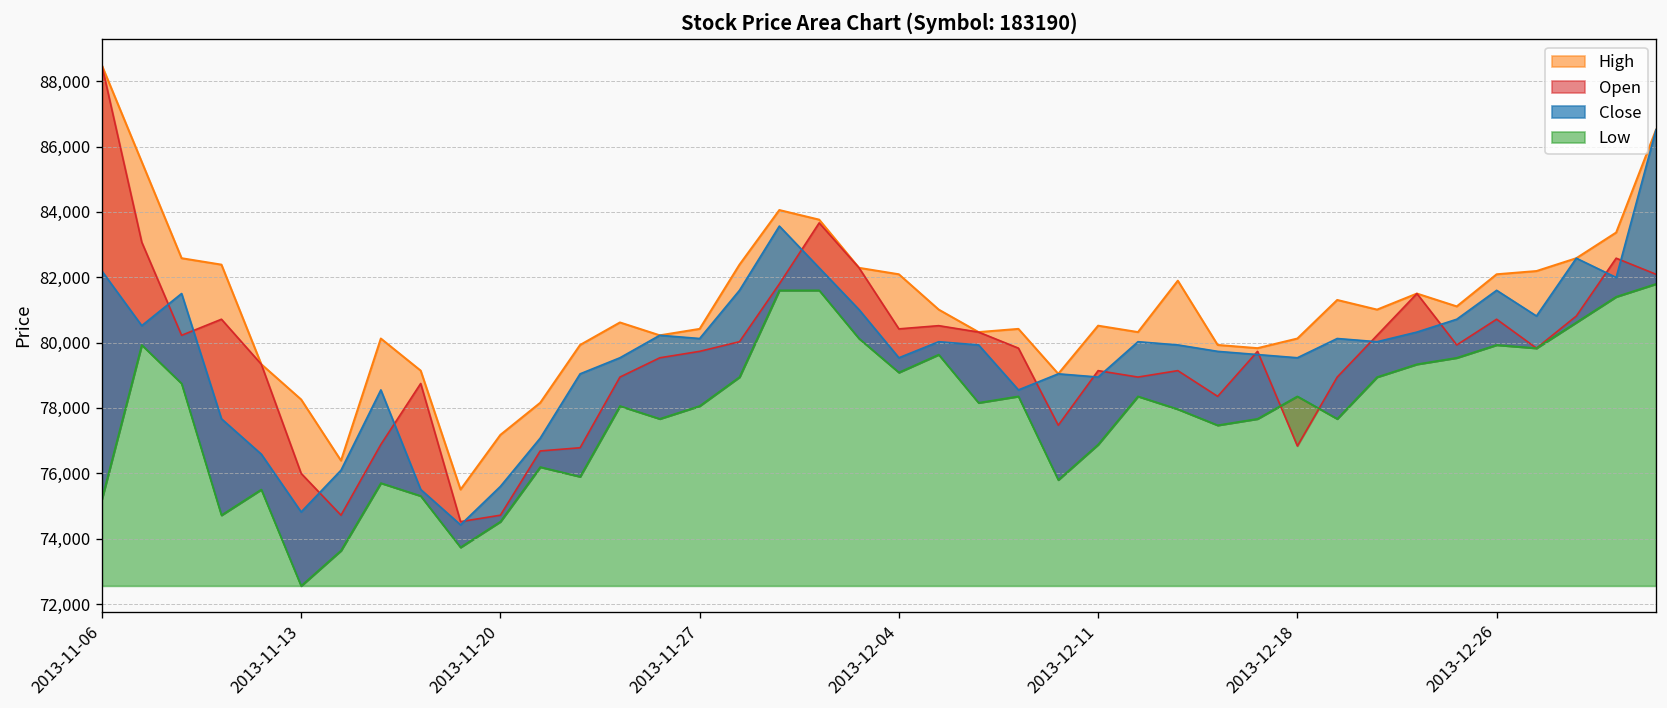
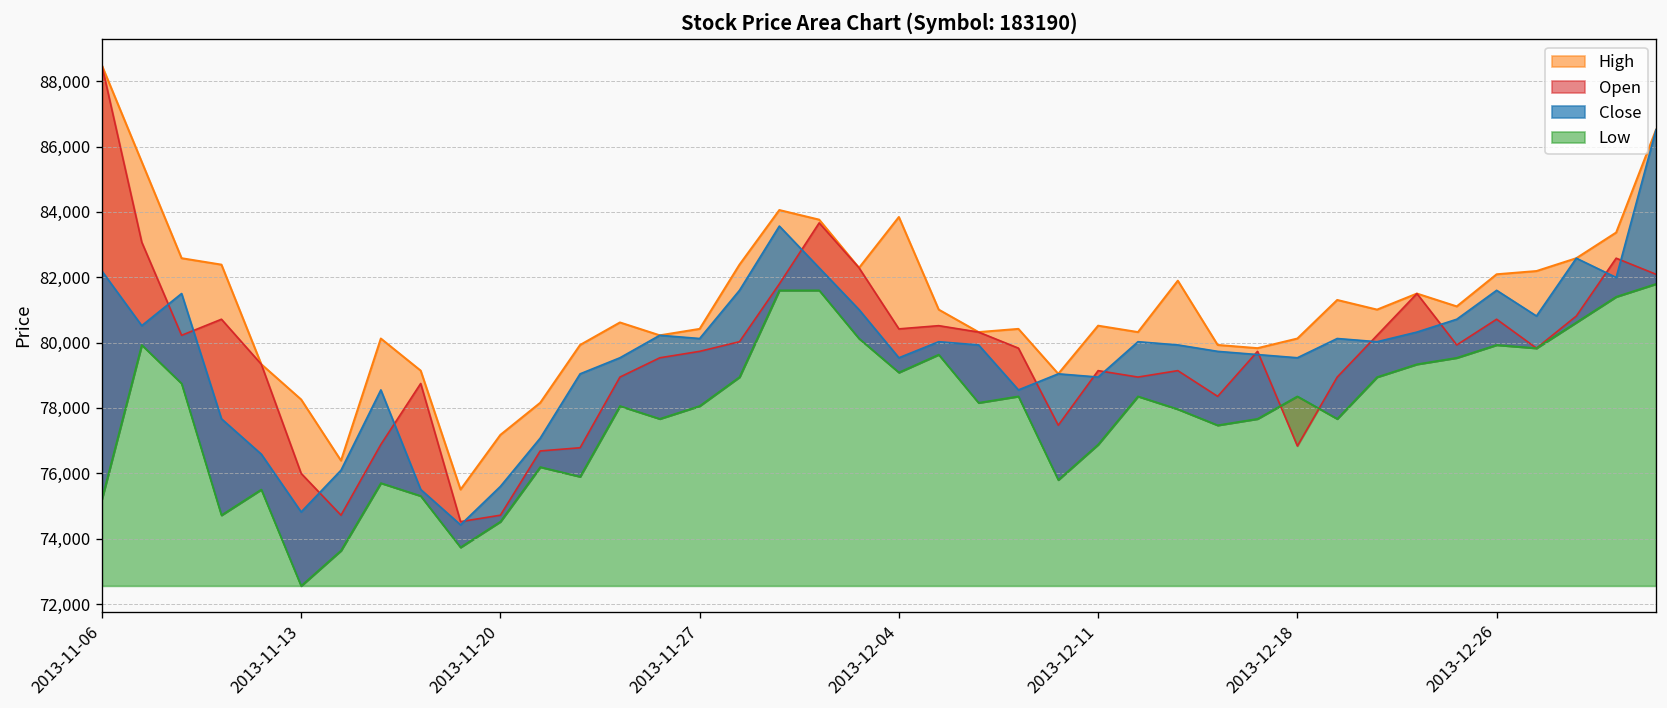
  {
    "High": {
      "2013-11-13": "78,300",
      "2013-11-20": "77,200",
      "2013-11-27": "80,400",
-     "2013-12-04": "82,100",
+     "2013-12-04": "83,800",
      "2013-12-11": "80,500",
      "2013-12-18": "80,100",
      "2013-12-26": "82,100"
    },
    "Close": {
      "2013-11-06": "82,200",
      "2013-11-13": "74,800",
      "2013-11-20": "75,600",
      "2013-11-27": "80,100",
      "2013-12-04": "79,500",
      "2013-12-11": "78,900",
      "2013-12-18": "79,500",
      "2013-12-26": "81,600"
    },
    "Low": {
      "2013-11-06": "75,200",
      "2013-11-13": "72,600",
      "2013-11-20": "74,500",
      "2013-11-27": "78,100",
      "2013-12-04": "79,100",
      "2013-12-11": "76,900",
      "2013-12-26": "79,900"
    }
  }
